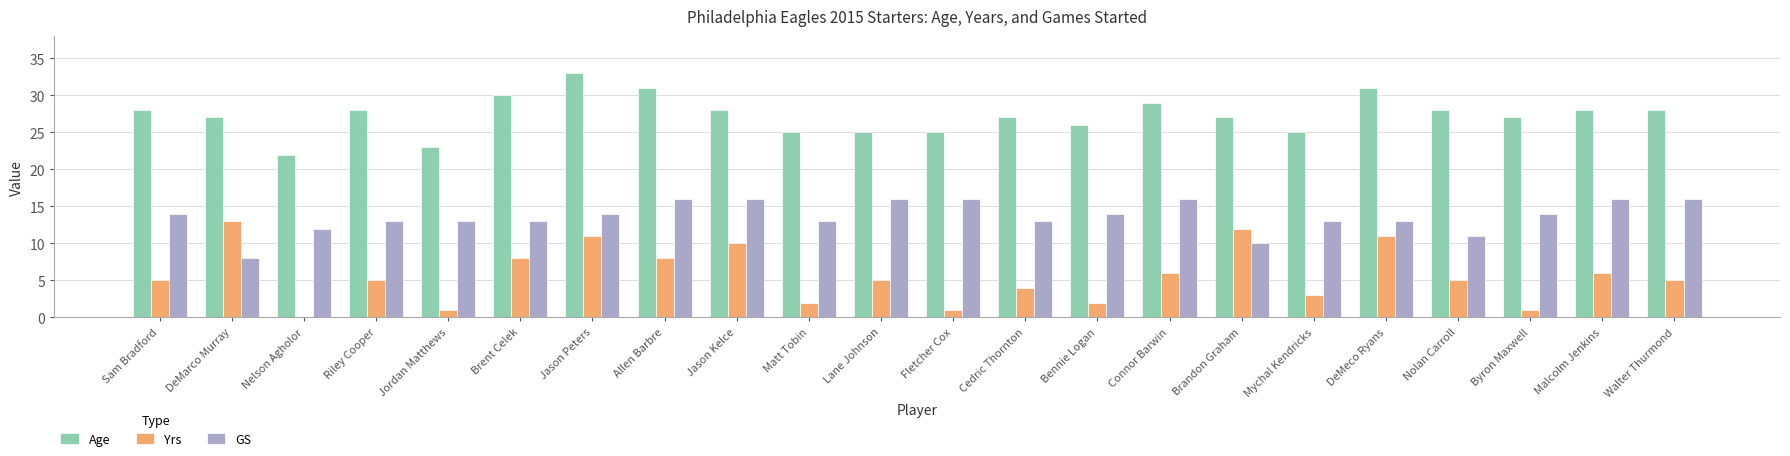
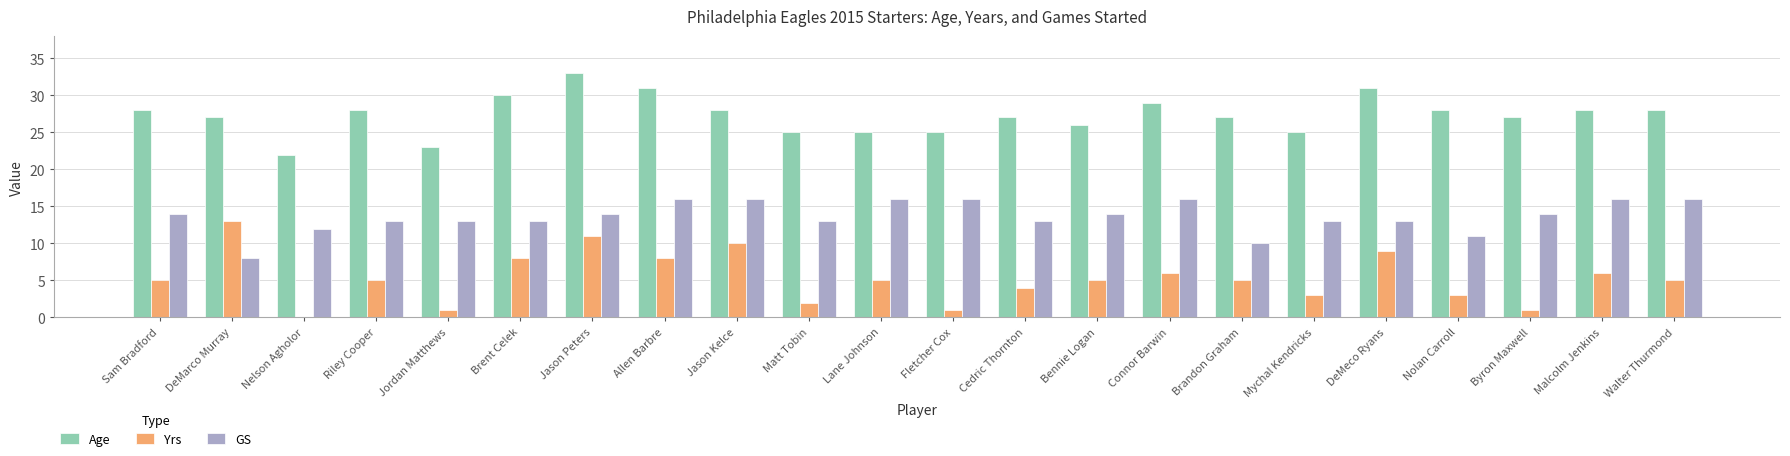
  {
    "Yrs": {
      "Sam Bradford": 5,
      "DeMarco Murray": 13,
      "Nelson Agholor": 0,
      "Riley Cooper": 5,
      "Jordan Matthews": 1,
      "Brent Celek": 8,
      "Jason Peters": 11,
      "Allen Barbre": 8,
      "Jason Kelce": 10,
      "Matt Tobin": 2,
      "Lane Johnson": 5,
      "Fletcher Cox": 1,
      "Cedric Thornton": 4,
-     "Bennie Logan": 2,
+     "Bennie Logan": 5,
      "Connor Barwin": 6,
-     "Brandon Graham": 12,
+     "Brandon Graham": 5,
      "Mychal Kendricks": 3,
-     "DeMeco Ryans": 11,
-     "Nolan Carroll": 5,
+     "DeMeco Ryans": 9,
+     "Nolan Carroll": 3,
      "Byron Maxwell": 1,
      "Malcolm Jenkins": 6,
      "Walter Thurmond": 5
    }
  }
